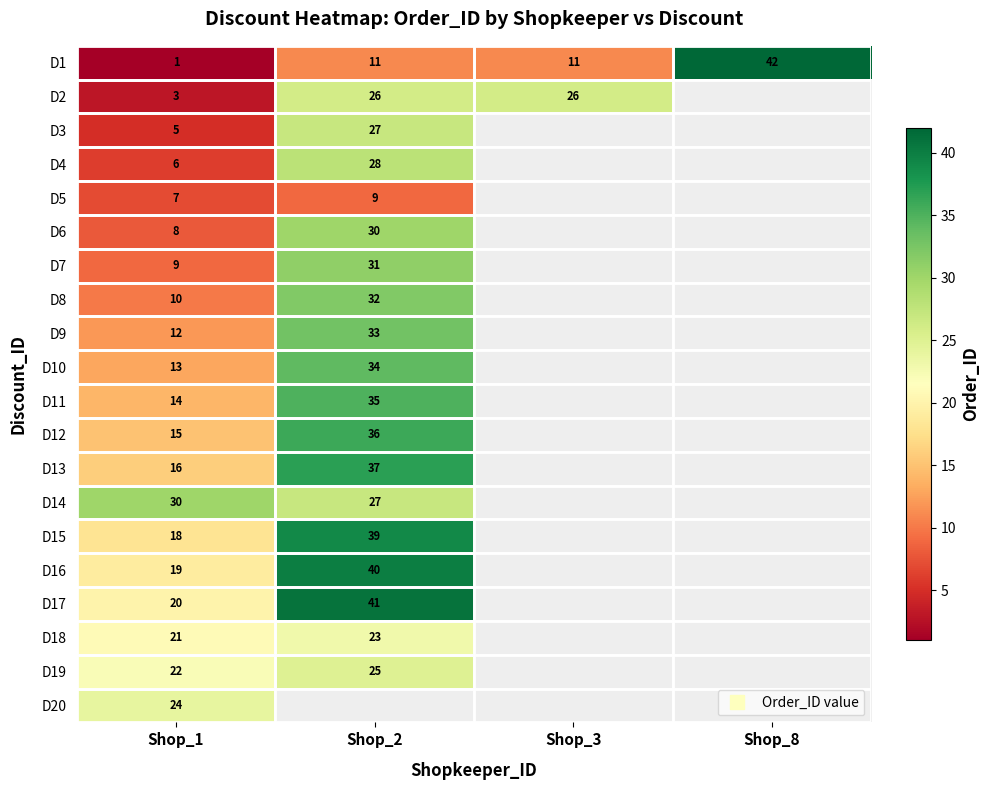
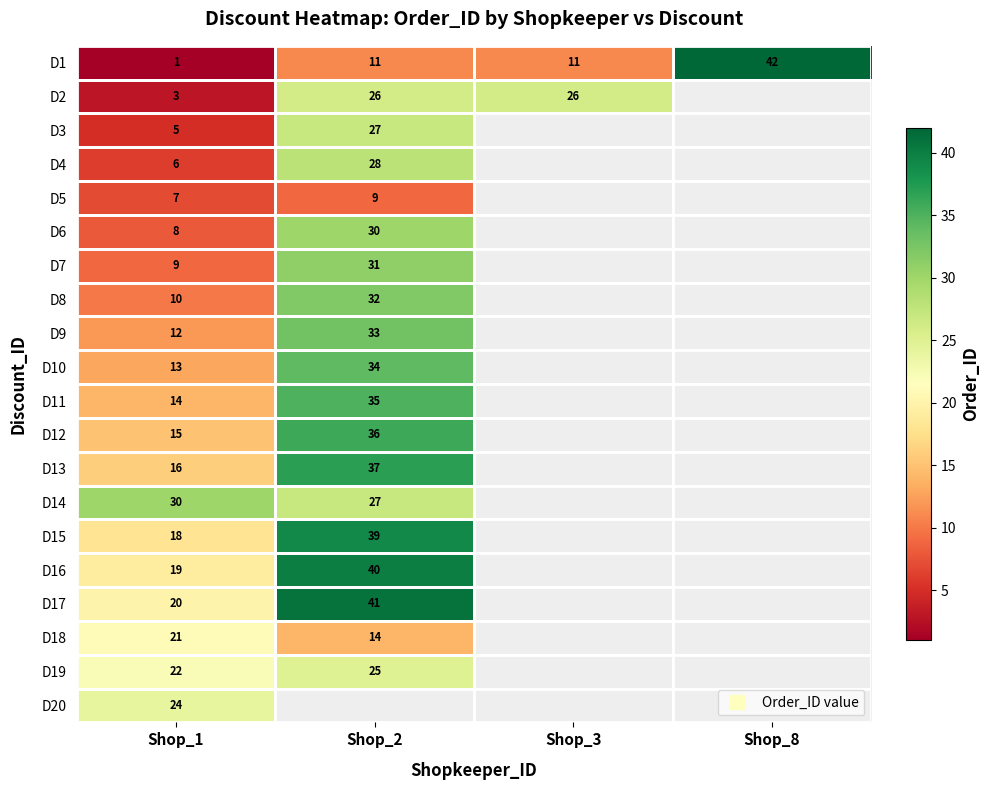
  {
    "D1": {
      "Shop_1": 1,
      "Shop_2": 11,
      "Shop_3": 11,
      "Shop_8": 42
    },
    "D2": {
      "Shop_1": 3,
      "Shop_2": 26,
      "Shop_3": 26
    },
    "D3": {
      "Shop_1": 5,
      "Shop_2": 27
    },
    "D4": {
      "Shop_1": 6,
      "Shop_2": 28
    },
    "D5": {
      "Shop_1": 7,
      "Shop_2": 9
    },
    "D6": {
      "Shop_1": 8,
      "Shop_2": 30
    },
    "D7": {
      "Shop_1": 9,
      "Shop_2": 31
    },
    "D8": {
      "Shop_1": 10,
      "Shop_2": 32
    },
    "D9": {
      "Shop_1": 12,
      "Shop_2": 33
    },
    "D10": {
      "Shop_1": 13,
      "Shop_2": 34
    },
    "D11": {
      "Shop_1": 14,
      "Shop_2": 35
    },
    "D12": {
      "Shop_1": 15,
      "Shop_2": 36
    },
    "D13": {
      "Shop_1": 16,
      "Shop_2": 37
    },
    "D14": {
      "Shop_1": 30,
      "Shop_2": 27
    },
    "D15": {
      "Shop_1": 18,
      "Shop_2": 39
    },
    "D16": {
      "Shop_1": 19,
      "Shop_2": 40
    },
    "D17": {
      "Shop_1": 20,
      "Shop_2": 41
    },
    "D18": {
      "Shop_1": 21,
-     "Shop_2": 23
+     "Shop_2": 14
    },
    "D19": {
      "Shop_1": 22,
      "Shop_2": 25
    },
    "D20": {
      "Shop_1": 24
    }
  }
